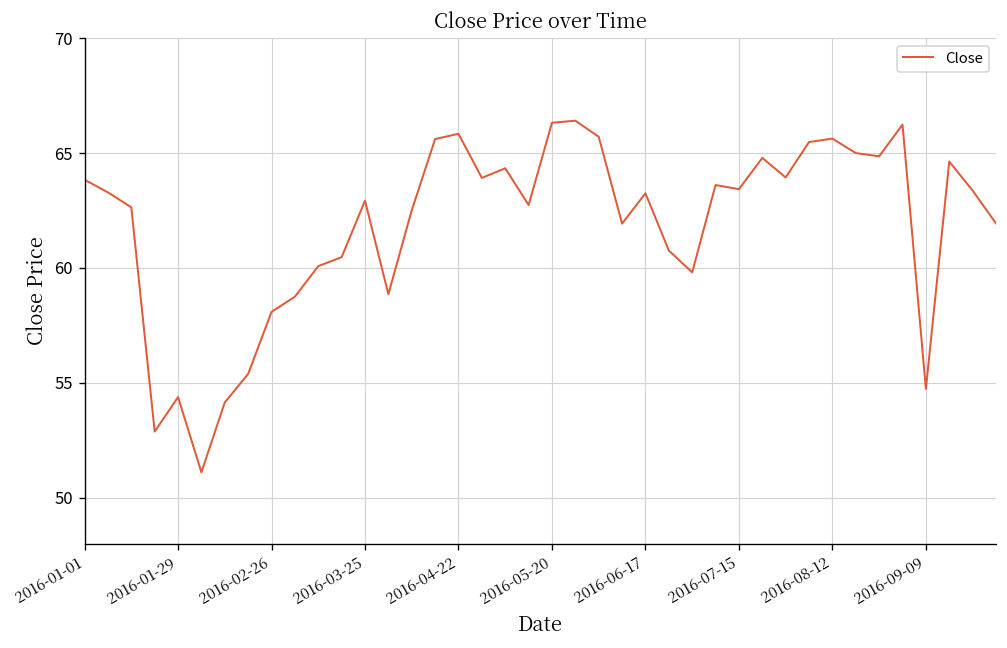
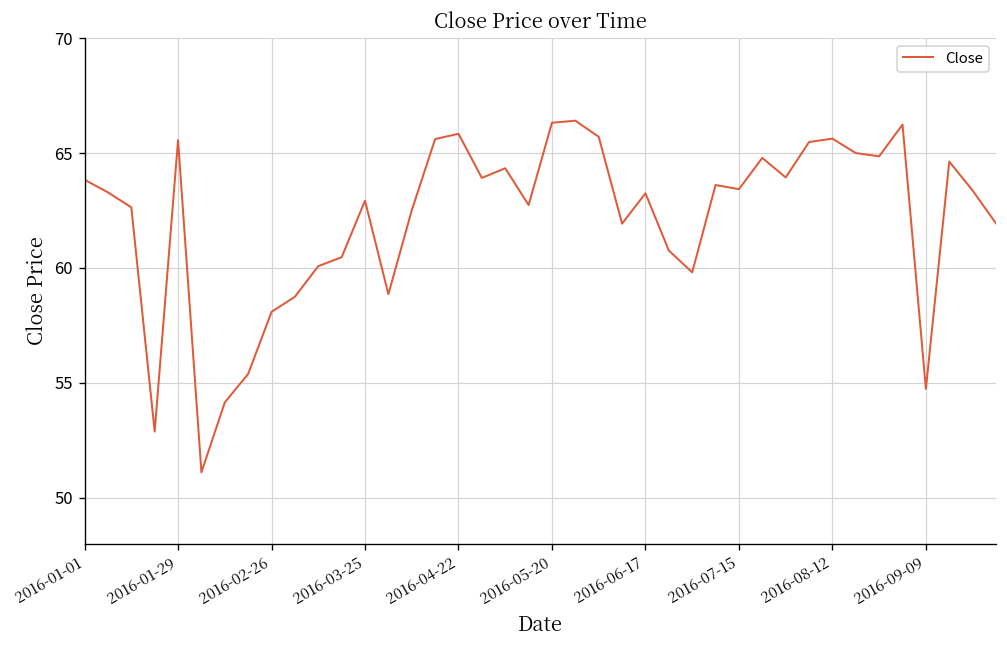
  {
    "2016-01-01": 63.8,
-   "2016-01-29": 54.4,
+   "2016-01-29": 65.6,
    "2016-02-26": 58.1,
    "2016-03-25": 62.9,
    "2016-04-22": 65.8,
    "2016-05-20": 66.3,
    "2016-06-17": 63.3,
    "2016-07-15": 63.4,
    "2016-08-12": 65.6,
    "2016-09-09": 54.7
  }
